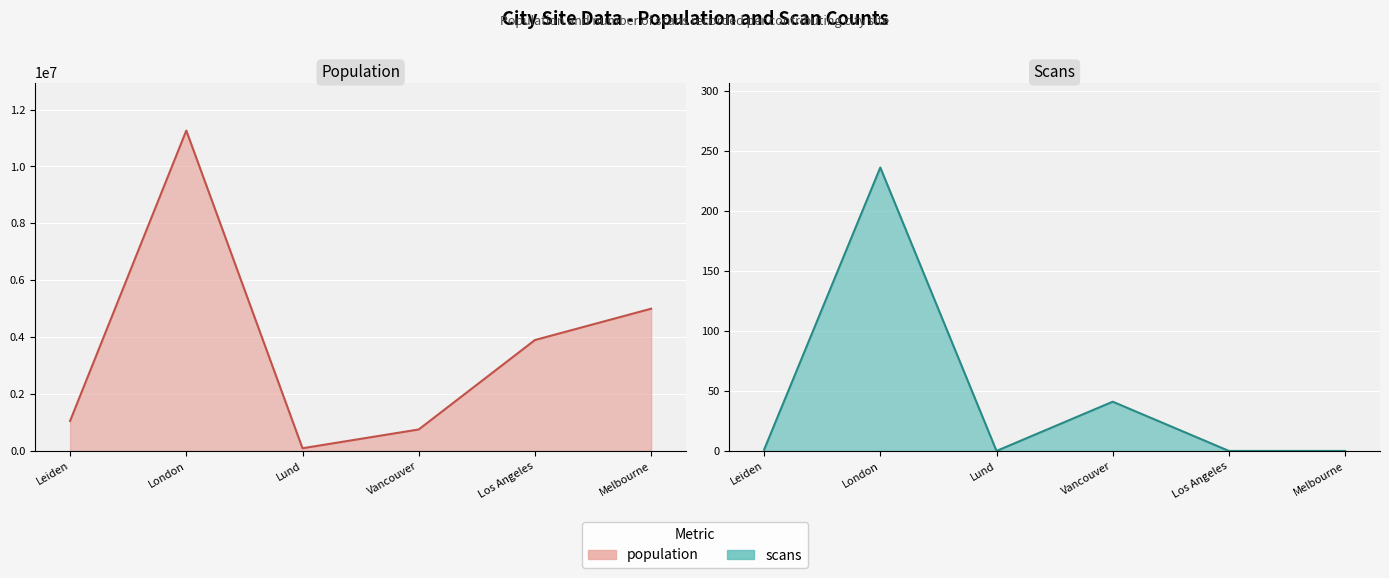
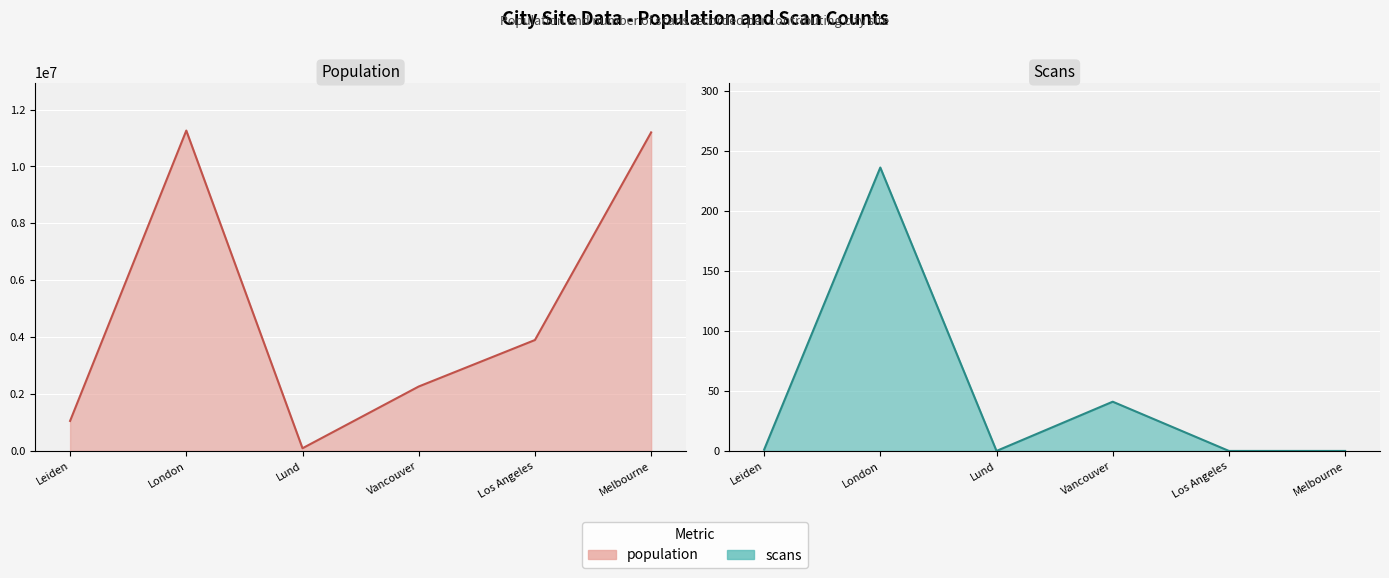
  {
    "Population": {
      "Leiden": 1100000,
      "London": 11300000,
      "Lund": 100000,
-     "Vancouver": 800000,
+     "Vancouver": 2300000,
      "Los Angeles": 3900000,
-     "Melbourne": 5000000
+     "Melbourne": 11200000
    },
    "Scans": {
      "Leiden": 1,
      "London": 236,
      "Lund": 0,
      "Vancouver": 41,
      "Los Angeles": 0,
      "Melbourne": 0
    }
  }
